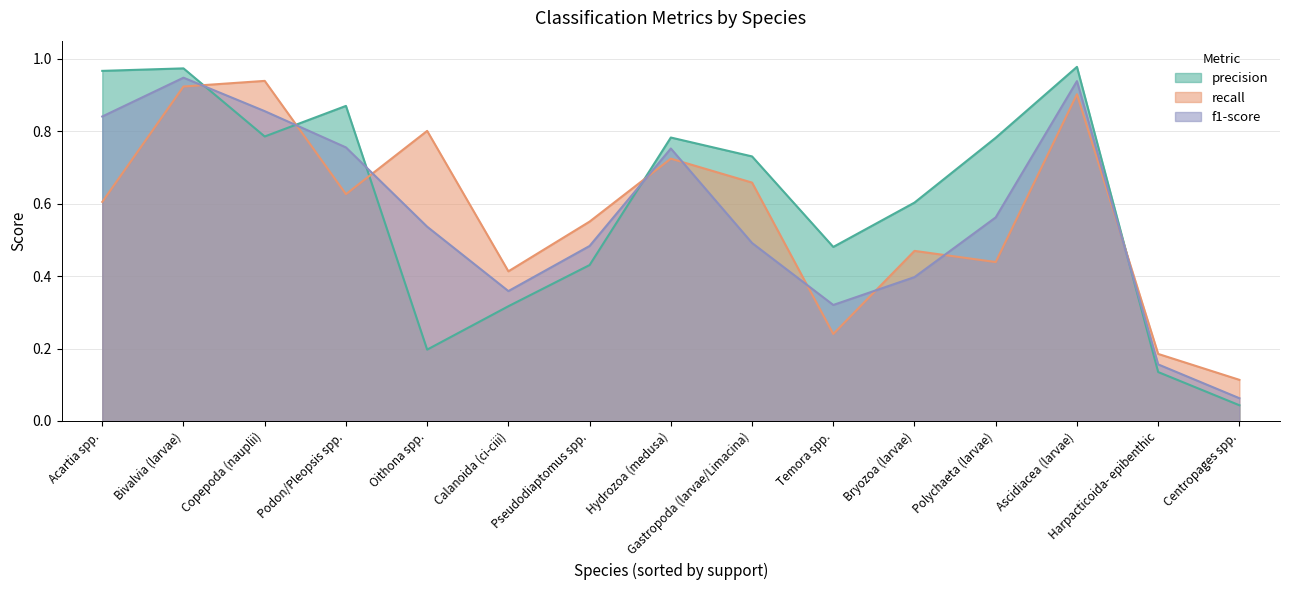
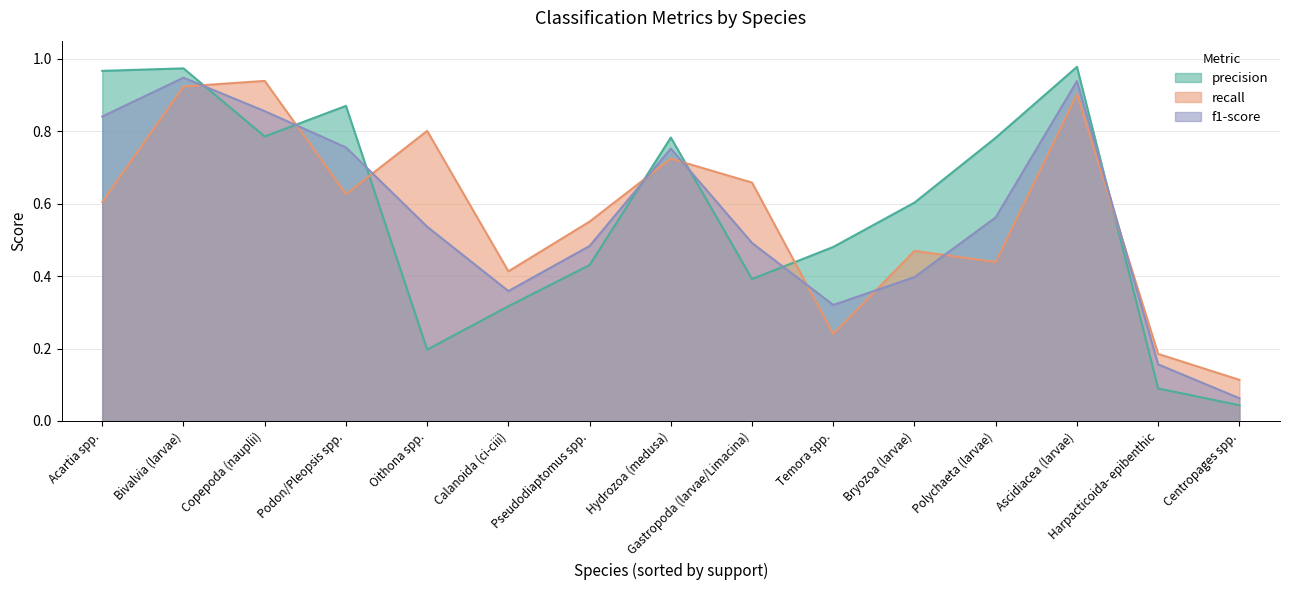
  {
    "precision": {
      "Acartia spp.": 0.97,
      "Bivalvia (larvae)": 0.97,
      "Copepoda (nauplii)": 0.79,
      "Podon/Pleopsis spp.": 0.87,
      "Oithona spp.": 0.20,
      "Calanoida (ci-ciii)": 0.32,
      "Pseudodiaptomus spp.": 0.43,
      "Hydrozoa (medusa)": 0.78,
-     "Gastropoda (larvae/Limacina)": 0.73,
+     "Gastropoda (larvae/Limacina)": 0.39,
      "Temora spp.": 0.48,
      "Bryozoa (larvae)": 0.60,
      "Polychaeta (larvae)": 0.78,
      "Ascidiacea (larvae)": 0.98,
-     "Harpacticoida- epibenthic": 0.14,
+     "Harpacticoida- epibenthic": 0.09,
      "Centropages spp.": 0.04
    },
    "recall": {
      "Acartia spp.": 0.60,
      "Bivalvia (larvae)": 0.92,
      "Copepoda (nauplii)": 0.94,
      "Podon/Pleopsis spp.": 0.63,
      "Oithona spp.": 0.80,
      "Calanoida (ci-ciii)": 0.41,
      "Pseudodiaptomus spp.": 0.55,
      "Hydrozoa (medusa)": 0.72,
      "Gastropoda (larvae/Limacina)": 0.66,
      "Temora spp.": 0.24,
      "Bryozoa (larvae)": 0.47,
      "Polychaeta (larvae)": 0.44,
      "Ascidiacea (larvae)": 0.90,
      "Harpacticoida- epibenthic": 0.19,
      "Centropages spp.": 0.11
    },
    "f1-score": {
      "Acartia spp.": 0.84,
      "Bivalvia (larvae)": 0.95,
      "Copepoda (nauplii)": 0.86,
      "Podon/Pleopsis spp.": 0.76,
      "Oithona spp.": 0.54,
      "Calanoida (ci-ciii)": 0.36,
      "Pseudodiaptomus spp.": 0.48,
      "Hydrozoa (medusa)": 0.75,
      "Gastropoda (larvae/Limacina)": 0.49,
      "Temora spp.": 0.32,
      "Bryozoa (larvae)": 0.40,
      "Polychaeta (larvae)": 0.56,
      "Ascidiacea (larvae)": 0.94,
      "Harpacticoida- epibenthic": 0.16,
      "Centropages spp.": 0.06
    }
  }
